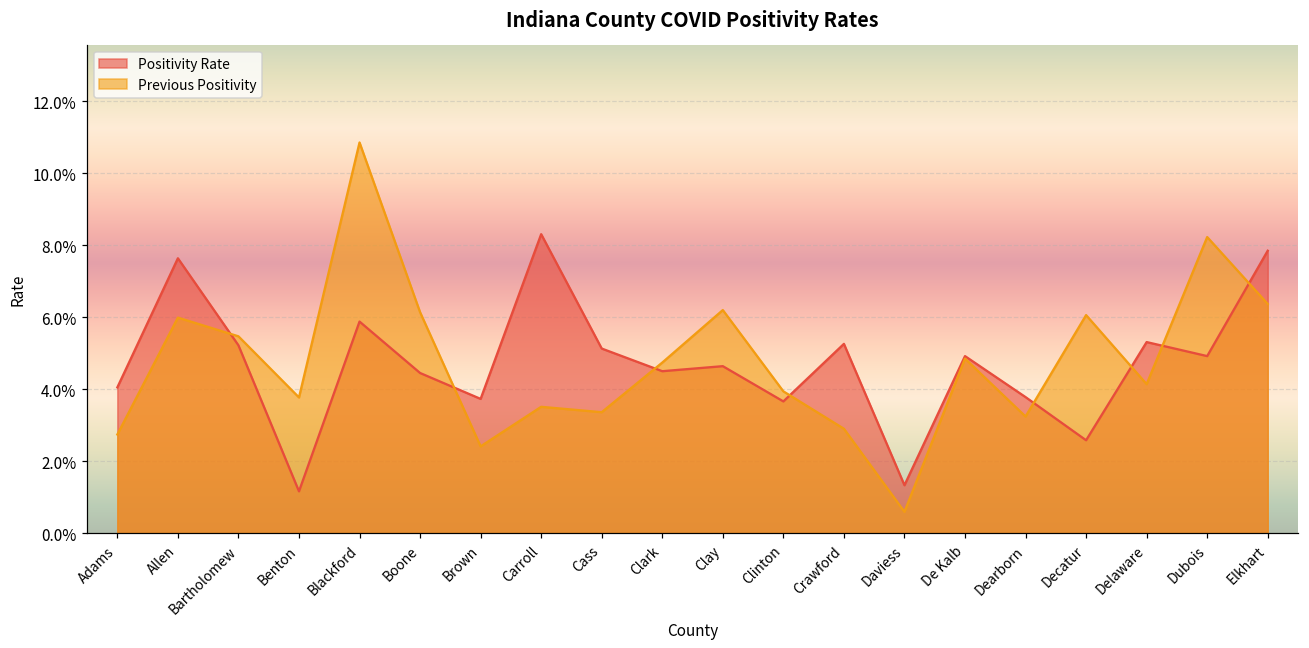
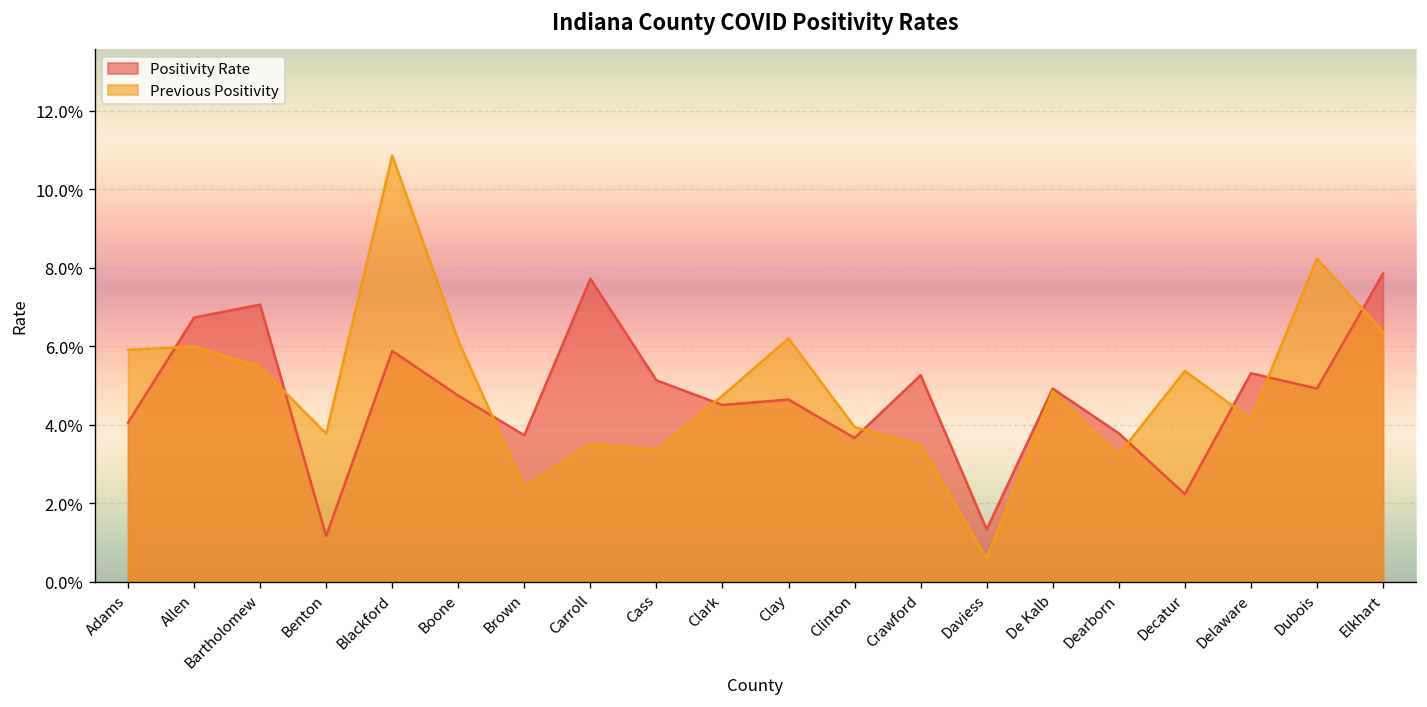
  {
    "Positivity Rate": {
      "Adams": "4.1%",
-     "Allen": "7.6%",
-     "Bartholomew": "5.2%",
+     "Allen": "6.7%",
+     "Bartholomew": "7.1%",
      "Benton": "1.2%",
      "Blackford": "5.9%",
-     "Boone": "4.5%",
+     "Boone": "4.7%",
      "Brown": "3.7%",
-     "Carroll": "8.3%",
+     "Carroll": "7.7%",
      "Cass": "5.1%",
      "Clark": "4.5%",
      "Clay": "4.6%",
      "Clinton": "3.7%",
      "Crawford": "5.3%",
      "Daviess": "1.3%",
      "Dearborn": "3.8%",
-     "Decatur": "2.6%",
+     "Decatur": "2.2%",
      "Delaware": "5.3%",
      "Dubois": "4.9%",
      "Elkhart": "7.9%"
    },
    "Previous Positivity": {
-     "Adams": "2.7%",
+     "Adams": "5.9%",
      "Allen": "6.0%",
      "Bartholomew": "5.5%",
      "Benton": "3.8%",
      "Blackford": "10.9%",
      "Boone": "6.1%",
      "Brown": "2.4%",
      "Carroll": "3.5%",
      "Cass": "3.4%",
      "Clark": "4.7%",
      "Clay": "6.2%",
      "Clinton": "3.9%",
-     "Crawford": "2.9%",
+     "Crawford": "3.5%",
      "Daviess": "0.6%",
      "Dearborn": "3.2%",
-     "Decatur": "6.1%",
+     "Decatur": "5.4%",
      "Delaware": "4.1%",
      "Dubois": "8.2%",
      "Elkhart": "6.4%"
    }
  }
